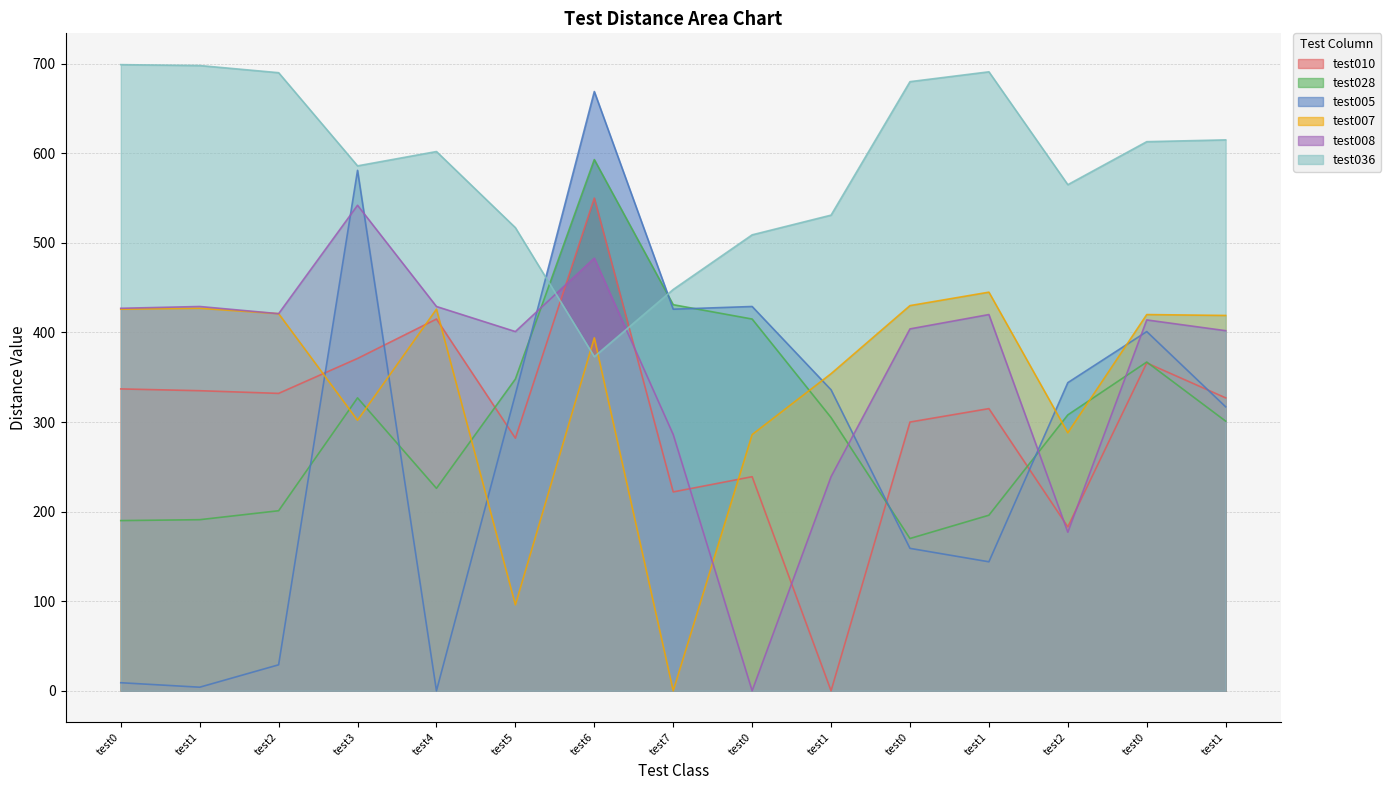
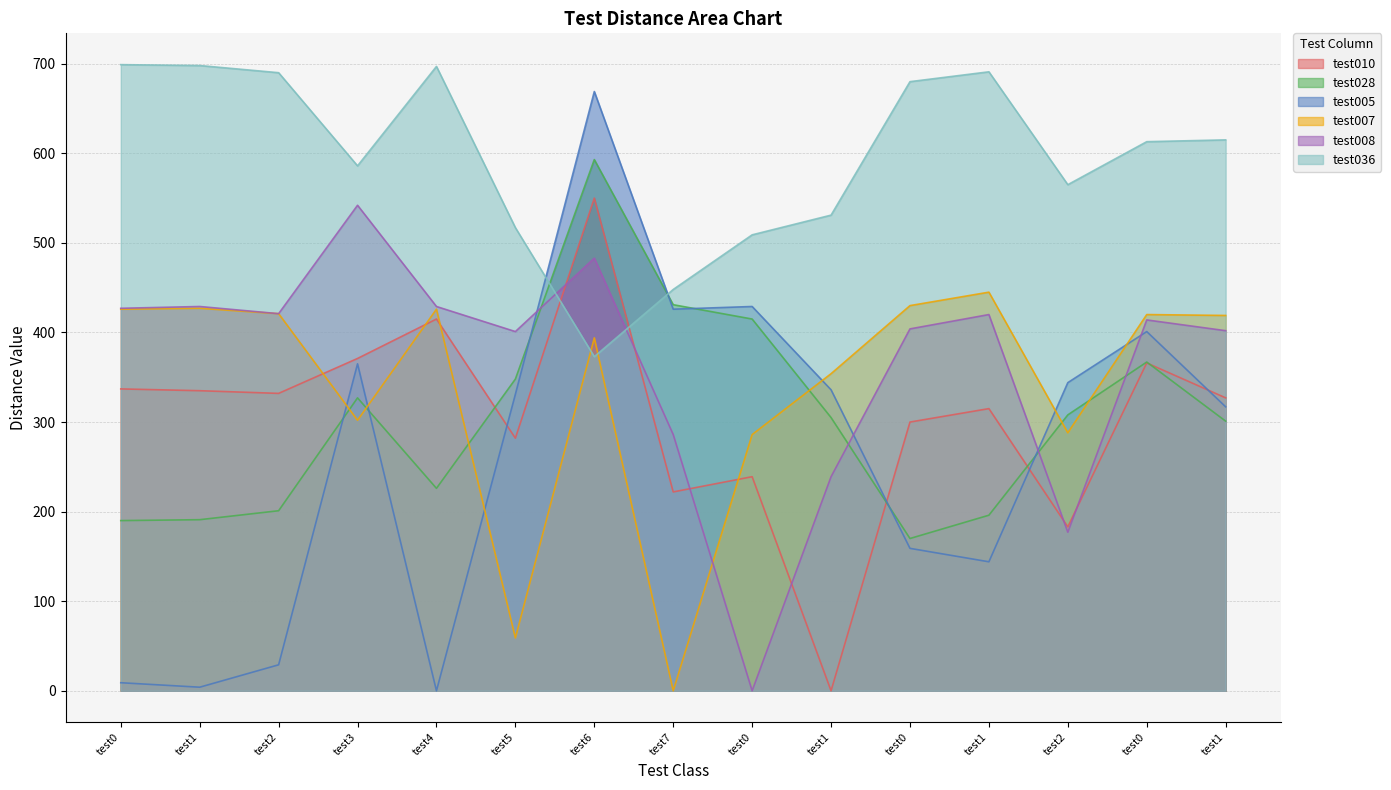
  {
    "test010": {
      "test3": 370,
      "test4": 420,
      "test5": 280,
      "test6": 550,
      "test7": 220
    },
    "test028": {
      "test3": 330,
      "test4": 230,
      "test5": 350,
      "test6": 590,
      "test7": 430
    },
    "test005": {
-     "test3": 580,
+     "test3": 370,
      "test4": 0,
      "test5": 330,
      "test6": 670,
      "test7": 430
    },
    "test007": {
      "test3": 300,
      "test4": 430,
-     "test5": 100,
+     "test5": 60,
      "test6": 390,
      "test7": 0
    },
    "test008": {
      "test3": 540,
      "test4": 430,
      "test5": 400,
      "test6": 480,
      "test7": 290
    },
    "test036": {
      "test3": 590,
-     "test4": 600,
+     "test4": 700,
      "test5": 520,
      "test6": 370,
      "test7": 450
    }
  }
